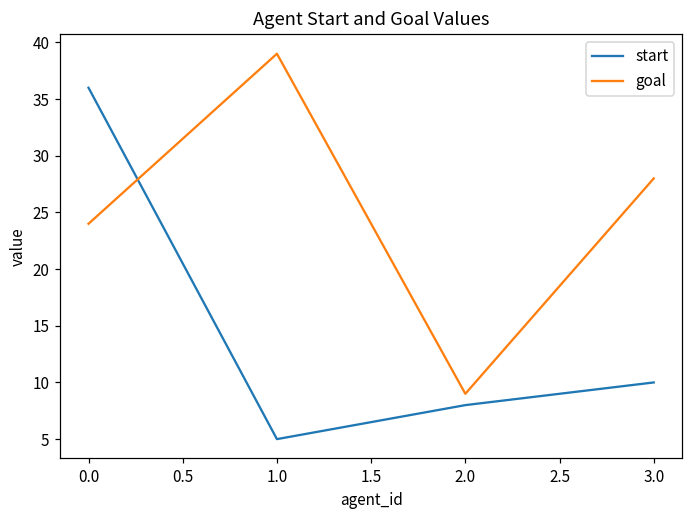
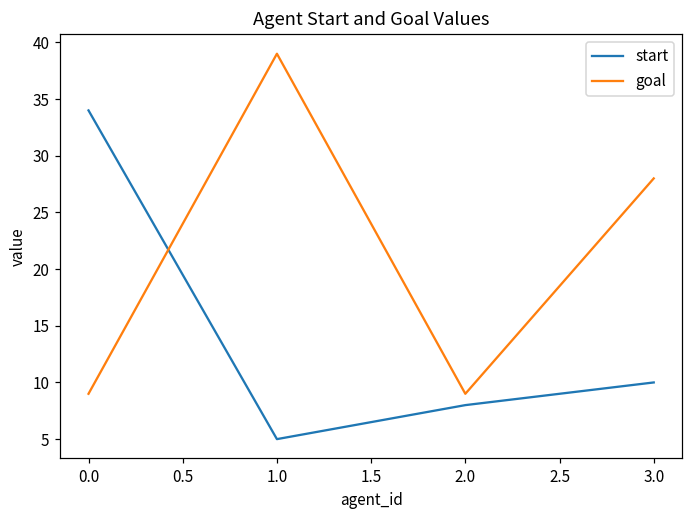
  {
    "start": {
-     "0.0": 36,
+     "0.0": 34,
      "1.0": 5,
      "2.0": 8,
      "3.0": 10
    },
    "goal": {
-     "0.0": 24,
+     "0.0": 9,
      "1.0": 39,
      "2.0": 9,
      "3.0": 28
    }
  }
